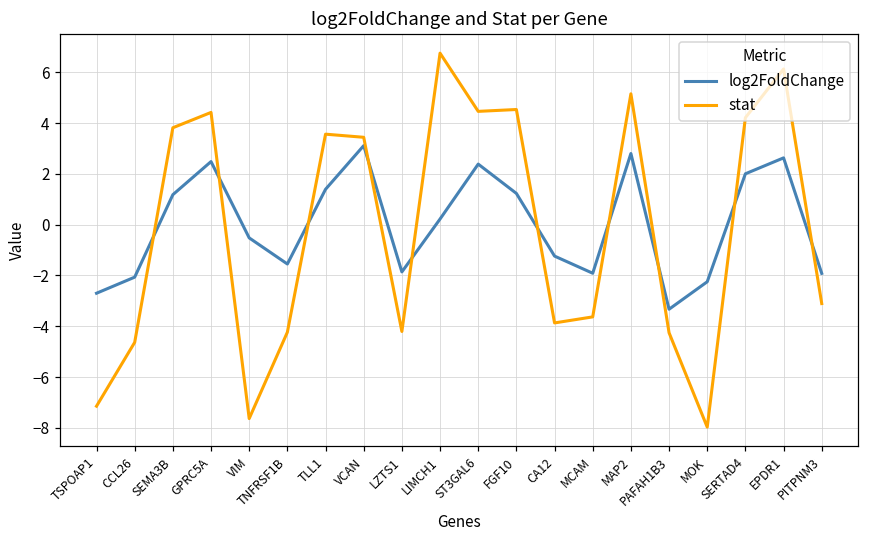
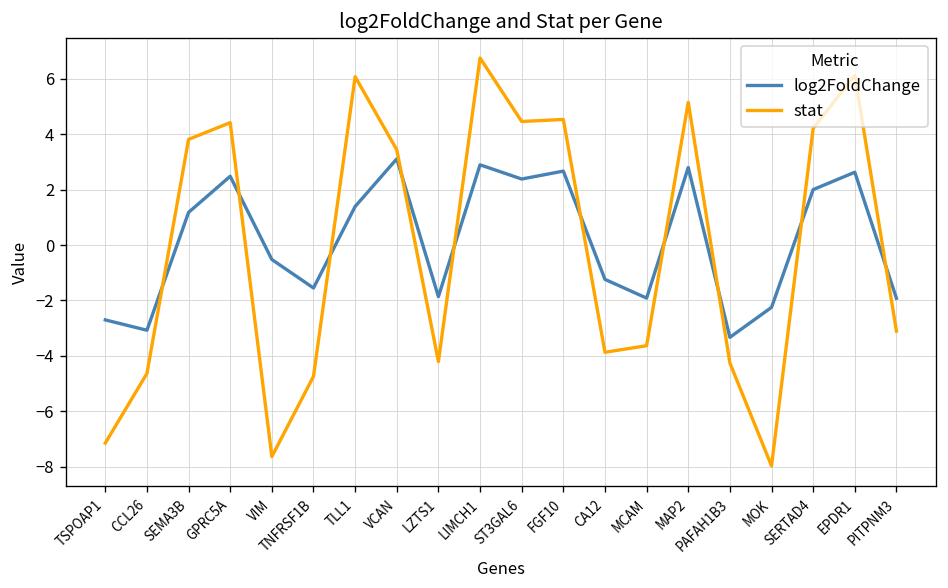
  {
    "log2FoldChange": {
      "TSPOAP1": -2.7,
-     "CCL26": -2.1,
+     "CCL26": -3.1,
      "SEMA3B": 1.2,
      "GPRC5A": 2.5,
      "VIM": -0.5,
      "TNFRSF1B": -1.5,
      "TLL1": 1.4,
      "VCAN": 3.1,
      "LZTS1": -1.9,
-     "LIMCH1": 0.2,
+     "LIMCH1": 2.9,
      "ST3GAL6": 2.4,
-     "FGF10": 1.2,
+     "FGF10": 2.7,
      "CA12": -1.2,
      "MCAM": -1.9,
      "MAP2": 2.8,
      "PAFAH1B3": -3.3,
      "MOK": -2.2,
      "SERTAD4": 2.0,
      "EPDR1": 2.6,
      "PITPNM3": -1.9
    },
    "stat": {
      "TSPOAP1": -7.1,
      "CCL26": -4.6,
      "SEMA3B": 3.8,
      "GPRC5A": 4.4,
      "VIM": -7.6,
-     "TNFRSF1B": -4.2,
-     "TLL1": 3.6,
+     "TNFRSF1B": -4.7,
+     "TLL1": 6.1,
      "VCAN": 3.4,
      "LZTS1": -4.2,
      "LIMCH1": 6.8,
      "ST3GAL6": 4.5,
      "FGF10": 4.5,
      "CA12": -3.9,
      "MCAM": -3.6,
      "MAP2": 5.2,
      "PAFAH1B3": -4.3,
      "MOK": -8.0,
      "SERTAD4": 4.2,
      "PITPNM3": -3.1
    }
  }
